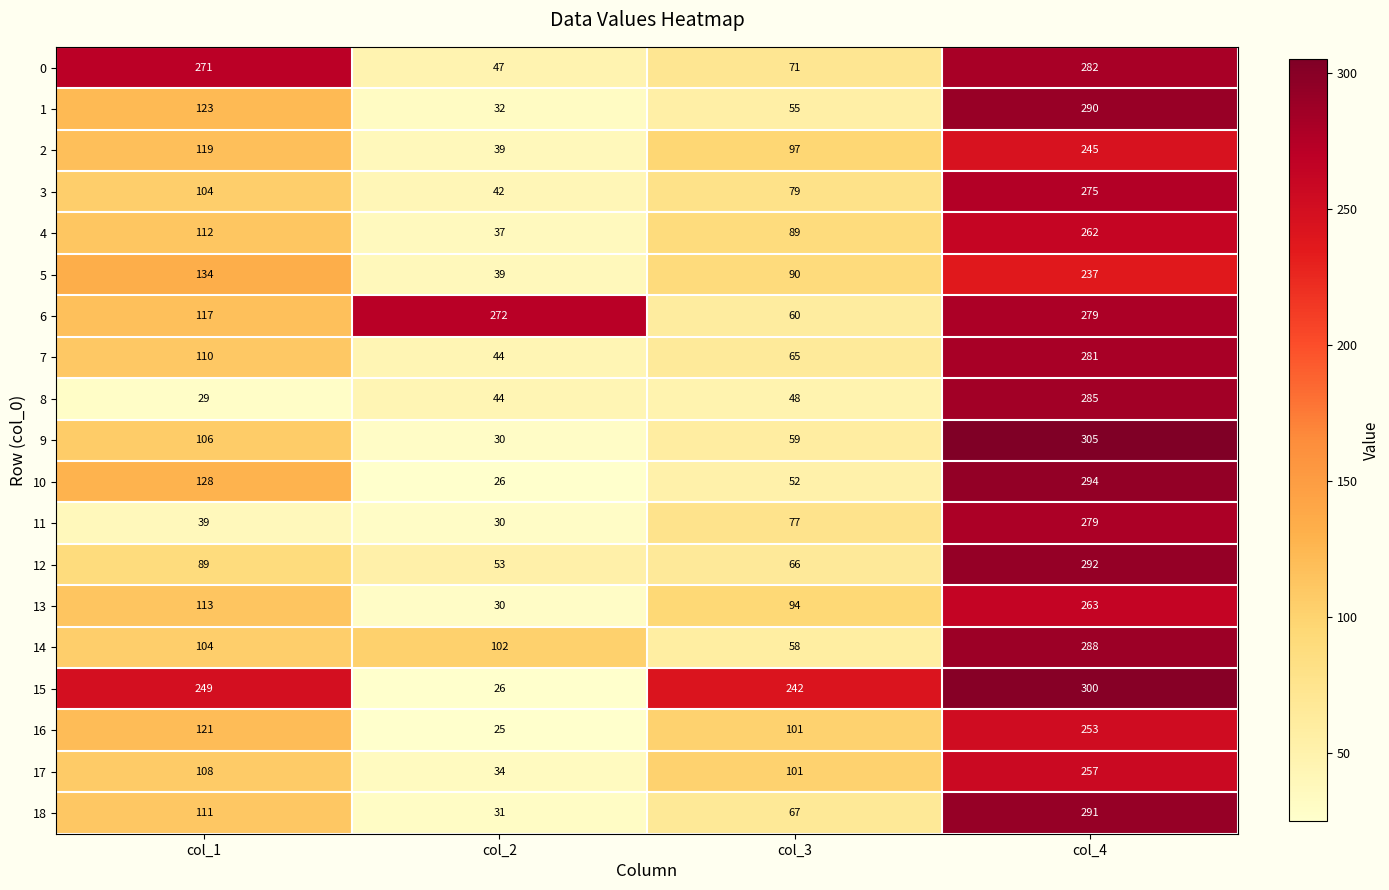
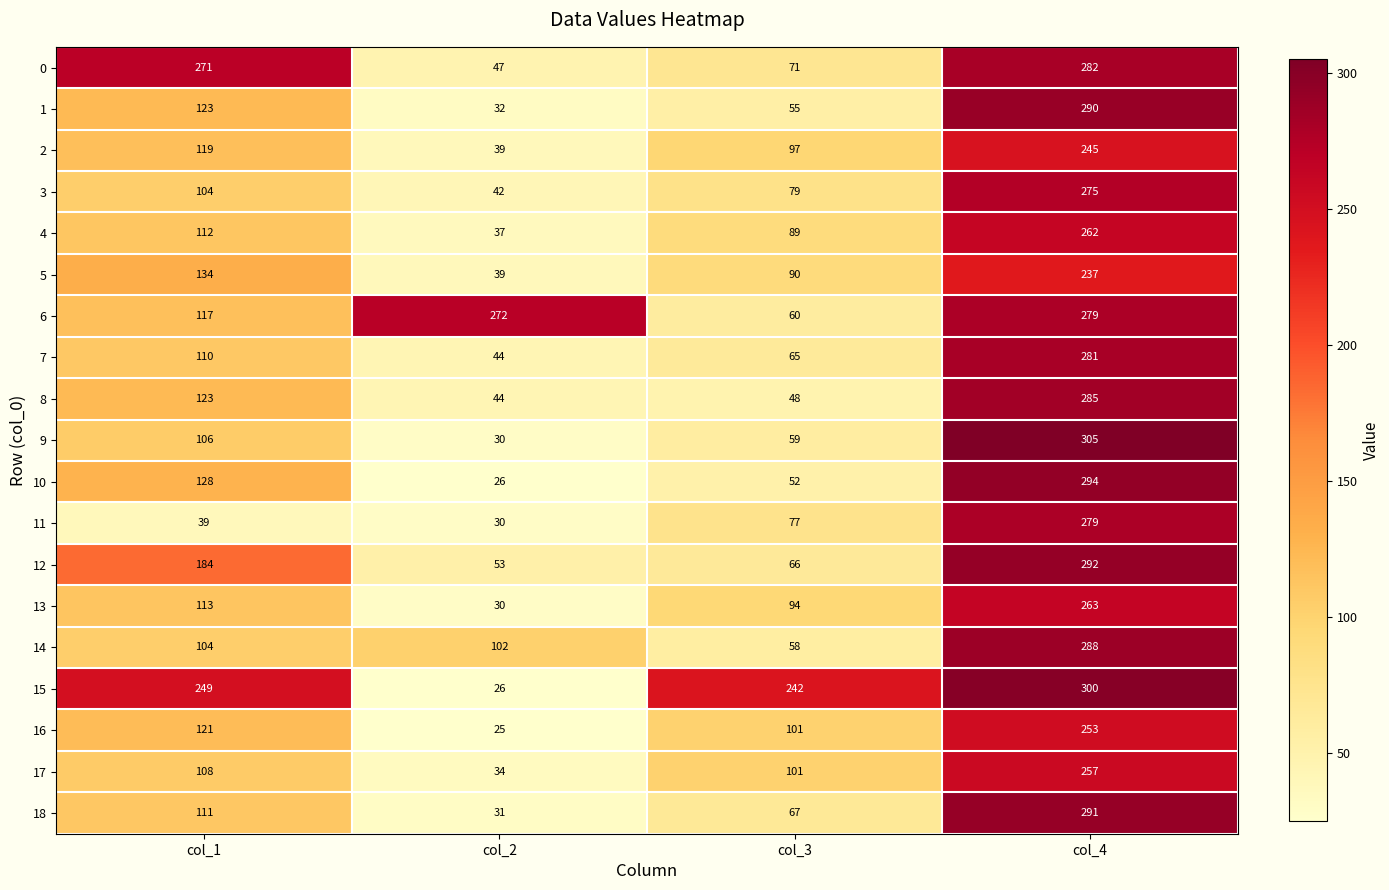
  {
    "0": {
      "col_1": 271,
      "col_2": 47,
      "col_3": 71,
      "col_4": 282
    },
    "1": {
      "col_1": 123,
      "col_2": 32,
      "col_3": 55,
      "col_4": 290
    },
    "2": {
      "col_1": 119,
      "col_2": 39,
      "col_3": 97,
      "col_4": 245
    },
    "3": {
      "col_1": 104,
      "col_2": 42,
      "col_3": 79,
      "col_4": 275
    },
    "4": {
      "col_1": 112,
      "col_2": 37,
      "col_3": 89,
      "col_4": 262
    },
    "5": {
      "col_1": 134,
      "col_2": 39,
      "col_3": 90,
      "col_4": 237
    },
    "6": {
      "col_1": 117,
      "col_2": 272,
      "col_3": 60,
      "col_4": 279
    },
    "7": {
      "col_1": 110,
      "col_2": 44,
      "col_3": 65,
      "col_4": 281
    },
    "8": {
-     "col_1": 29,
+     "col_1": 123,
      "col_2": 44,
      "col_3": 48,
      "col_4": 285
    },
    "9": {
      "col_1": 106,
      "col_2": 30,
      "col_3": 59,
      "col_4": 305
    },
    "10": {
      "col_1": 128,
      "col_2": 26,
      "col_3": 52,
      "col_4": 294
    },
    "11": {
      "col_1": 39,
      "col_2": 30,
      "col_3": 77,
      "col_4": 279
    },
    "12": {
-     "col_1": 89,
+     "col_1": 184,
      "col_2": 53,
      "col_3": 66,
      "col_4": 292
    },
    "13": {
      "col_1": 113,
      "col_2": 30,
      "col_3": 94,
      "col_4": 263
    },
    "14": {
      "col_1": 104,
      "col_2": 102,
      "col_3": 58,
      "col_4": 288
    },
    "15": {
      "col_1": 249,
      "col_2": 26,
      "col_3": 242,
      "col_4": 300
    },
    "16": {
      "col_1": 121,
      "col_2": 25,
      "col_3": 101,
      "col_4": 253
    },
    "17": {
      "col_1": 108,
      "col_2": 34,
      "col_3": 101,
      "col_4": 257
    },
    "18": {
      "col_1": 111,
      "col_2": 31,
      "col_3": 67,
      "col_4": 291
    }
  }
